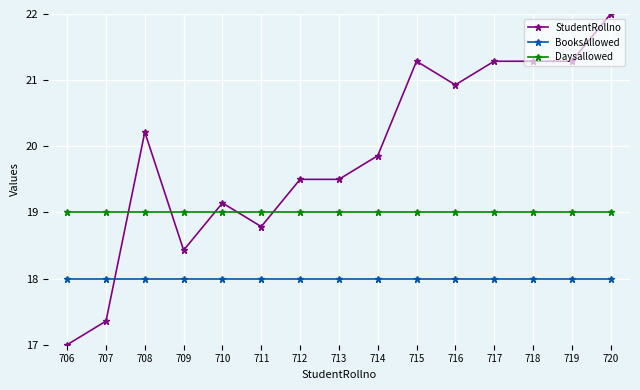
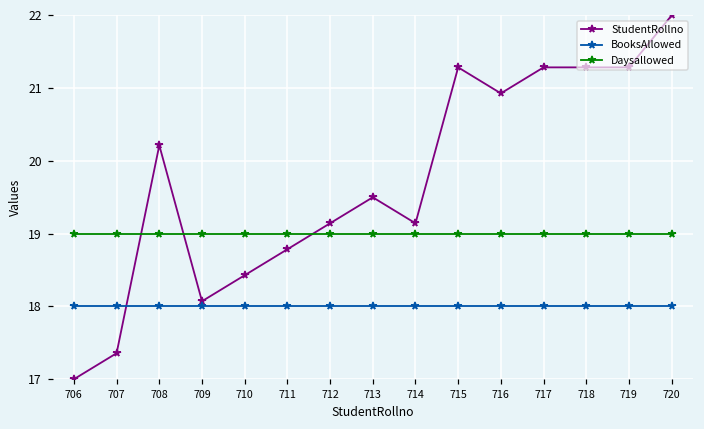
  {
    "StudentRollno": {
      "706": 17.0,
      "707": 17.4,
      "708": 20.2,
-     "709": 18.4,
-     "710": 19.1,
+     "709": 18.1,
+     "710": 18.4,
      "711": 18.8,
-     "712": 19.5,
+     "712": 19.1,
      "713": 19.5,
-     "714": 19.9,
+     "714": 19.1,
      "715": 21.3,
      "716": 20.9,
      "717": 21.3,
      "720": 22.0
    },
    "BooksAllowed": {
      "706": 18.0,
      "707": 18.0,
      "708": 18.0,
      "709": 18.0,
      "710": 18.0,
      "711": 18.0,
      "712": 18.0,
      "713": 18.0,
      "714": 18.0,
      "715": 18.0,
      "716": 18.0,
      "717": 18.0,
      "718": 18.0,
      "719": 18.0,
      "720": 18.0
    },
    "Daysallowed": {
      "706": 19.0,
      "707": 19.0,
      "708": 19.0,
      "709": 19.0,
      "710": 19.0,
      "711": 19.0,
      "712": 19.0,
      "713": 19.0,
      "714": 19.0,
      "715": 19.0,
      "716": 19.0,
      "717": 19.0,
      "718": 19.0,
      "719": 19.0,
      "720": 19.0
    }
  }
